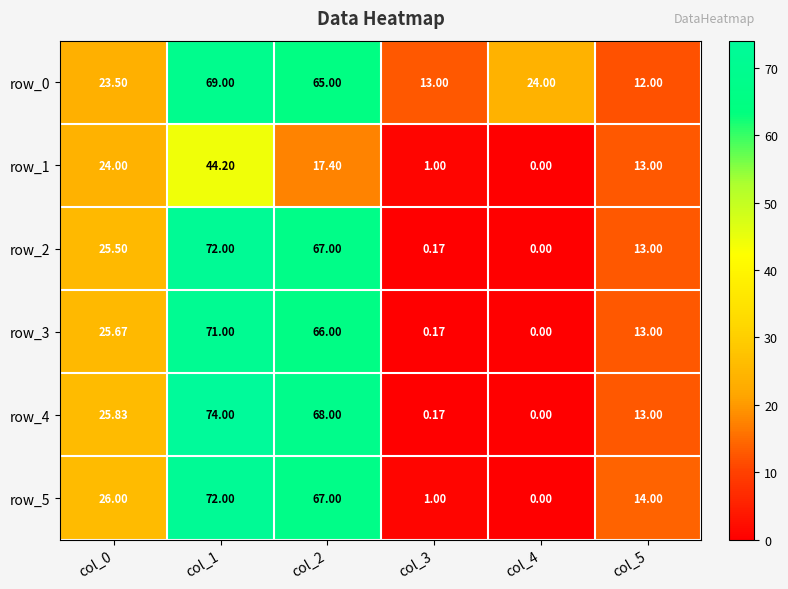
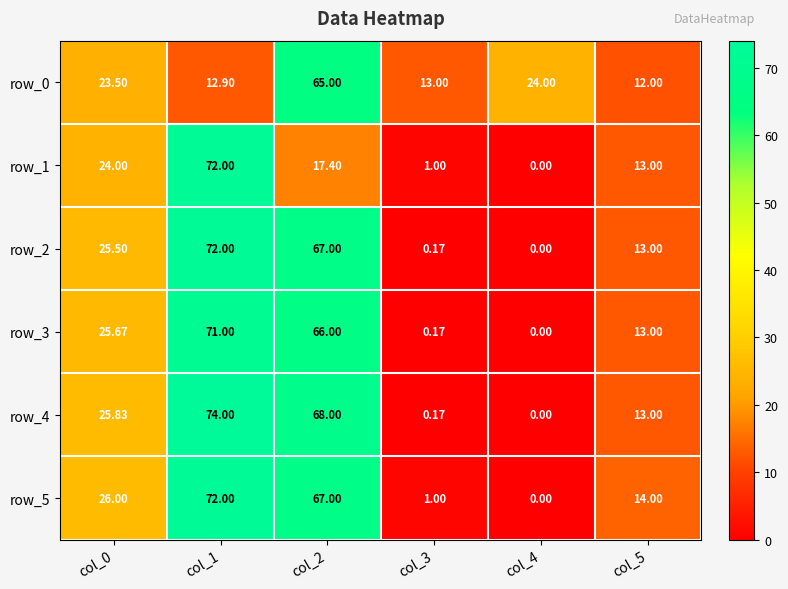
  {
    "row_0": {
      "col_0": 23.50,
-     "col_1": 69.00,
+     "col_1": 12.90,
      "col_2": 65.00,
      "col_3": 13.00,
      "col_4": 24.00,
      "col_5": 12.00
    },
    "row_1": {
      "col_0": 24.00,
-     "col_1": 44.20,
+     "col_1": 72.00,
      "col_2": 17.40,
      "col_3": 1.00,
      "col_4": 0.00,
      "col_5": 13.00
    },
    "row_2": {
      "col_0": 25.50,
      "col_1": 72.00,
      "col_2": 67.00,
      "col_3": 0.17,
      "col_4": 0.00,
      "col_5": 13.00
    },
    "row_3": {
      "col_0": 25.67,
      "col_1": 71.00,
      "col_2": 66.00,
      "col_3": 0.17,
      "col_4": 0.00,
      "col_5": 13.00
    },
    "row_4": {
      "col_0": 25.83,
      "col_1": 74.00,
      "col_2": 68.00,
      "col_3": 0.17,
      "col_4": 0.00,
      "col_5": 13.00
    },
    "row_5": {
      "col_0": 26.00,
      "col_1": 72.00,
      "col_2": 67.00,
      "col_3": 1.00,
      "col_4": 0.00,
      "col_5": 14.00
    }
  }
